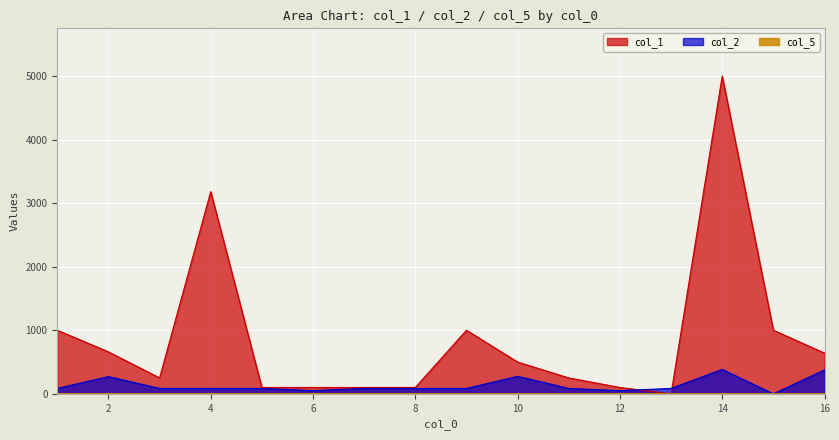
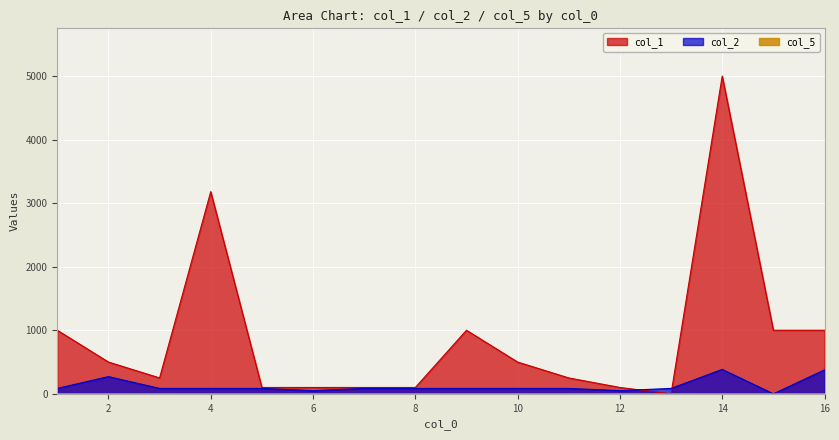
  {
    "col_1": {
-     "2": 700,
+     "2": 500,
      "4": 3200,
      "6": 100,
      "10": 500,
      "12": 100,
      "14": 5000,
-     "16": 600
+     "16": 1000
    },
    "col_2": {
      "2": 300,
      "4": 100,
      "6": 0,
-     "10": 300,
+     "10": 100,
      "12": 100,
      "14": 400,
      "16": 400
    },
    "col_5": {
      "2": 0,
      "4": 0,
      "6": 0,
      "8": 0,
      "10": 0,
      "12": 0,
      "14": 0,
      "16": 0
    }
  }
